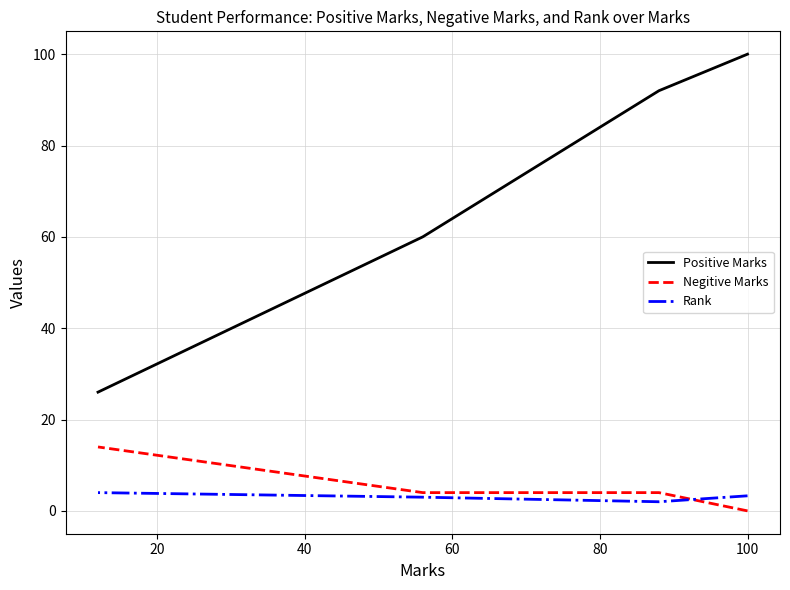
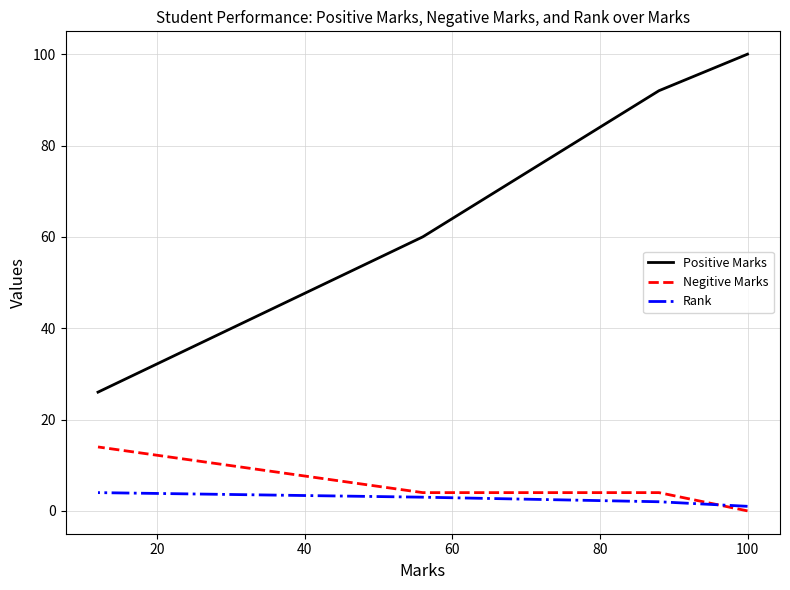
  {
    "Positive Marks": {
      "100": 100
    },
    "Negitive Marks": {
      "100": 0
    },
    "Rank": {
-     "100": 3
+     "100": 1
    }
  }
